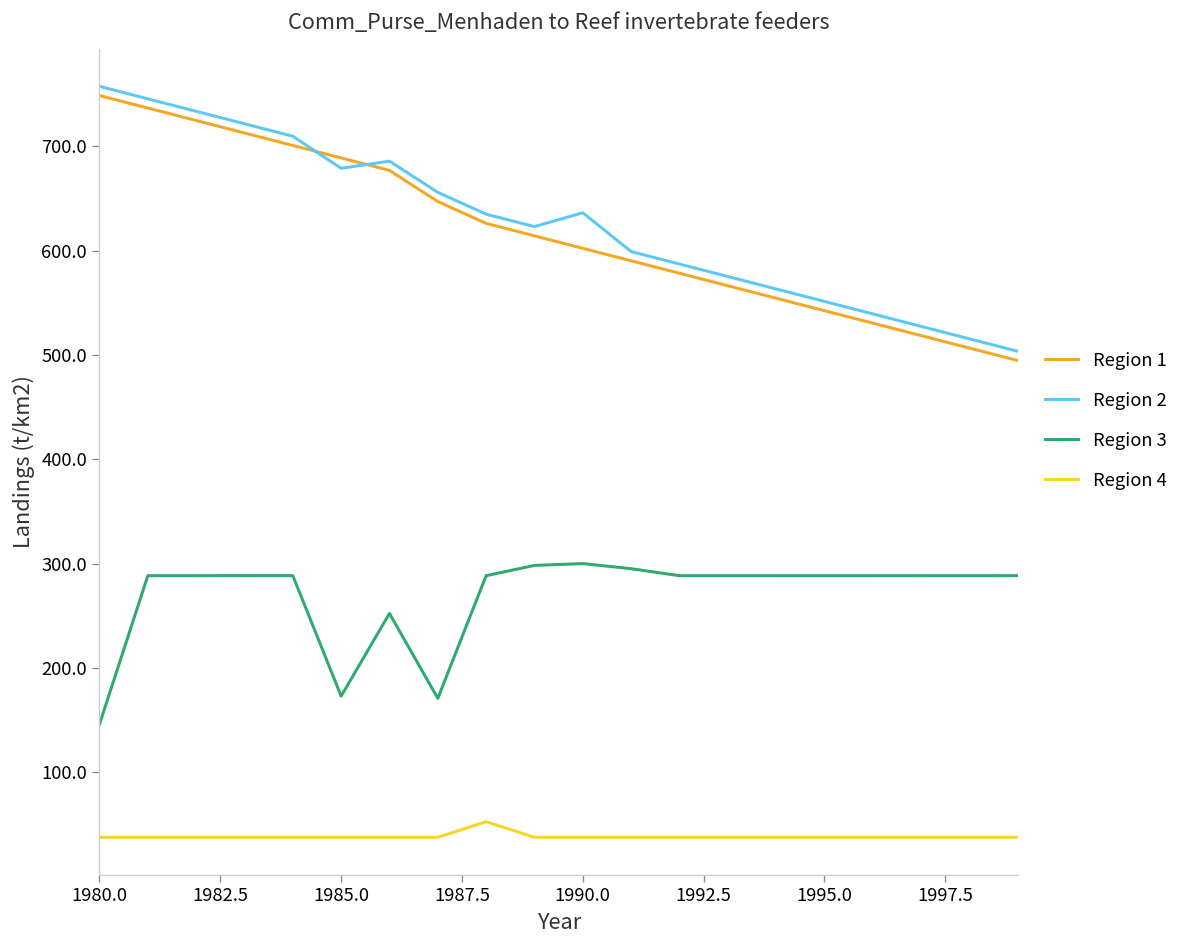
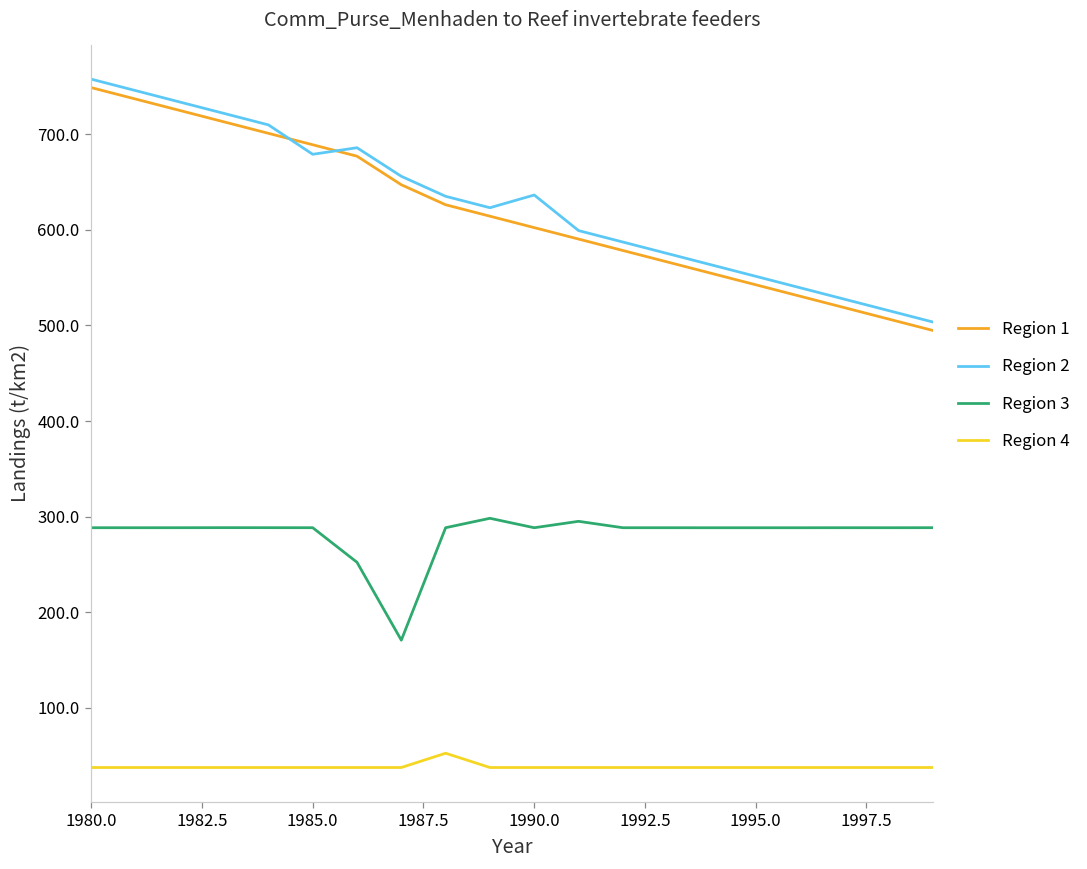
  {
    "Region 2": {
      "1980.0": 760,
      "1985.0": 680,
      "1990.0": 640,
      "1995.0": 550
    },
    "Region 3": {
-     "1980.0": 150,
-     "1985.0": 170,
-     "1990.0": 300,
+     "1980.0": 290,
+     "1985.0": 290,
+     "1990.0": 290,
      "1995.0": 290
    }
  }
